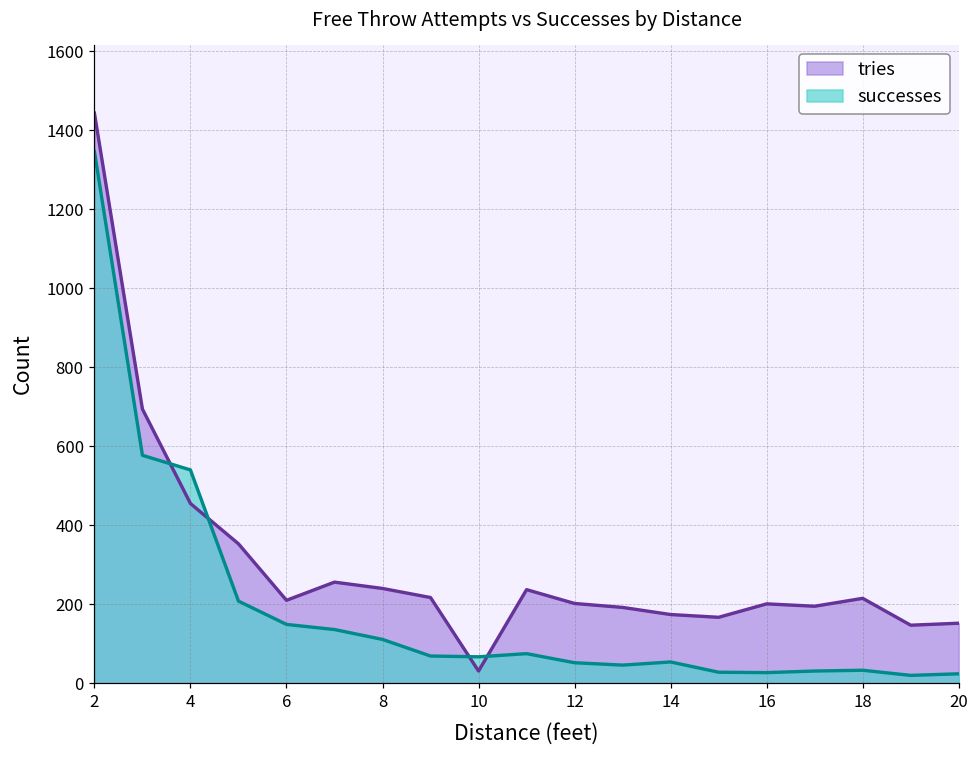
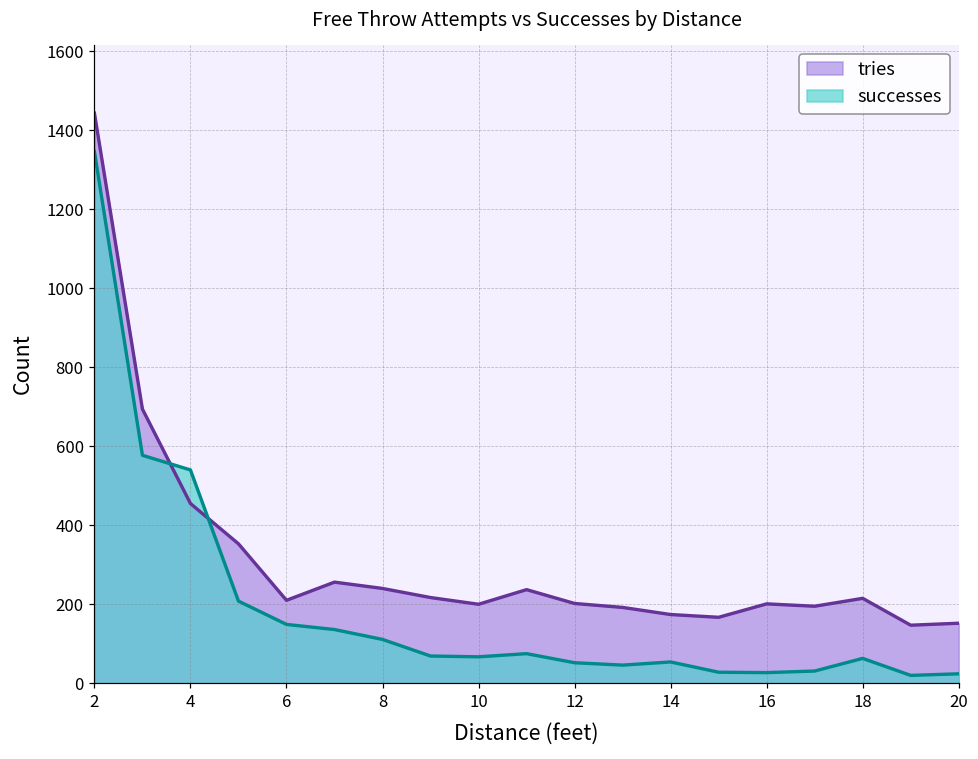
  {
    "tries": {
      "2": 1440,
      "4": 460,
      "6": 210,
      "8": 240,
-     "10": 30,
+     "10": 200,
      "12": 200,
      "14": 170,
      "16": 200,
      "18": 220,
      "20": 150
    },
    "successes": {
      "2": 1350,
      "4": 540,
      "6": 150,
      "8": 110,
      "10": 70,
      "12": 50,
      "14": 50,
      "16": 30,
-     "18": 30,
+     "18": 60,
      "20": 20
    }
  }
